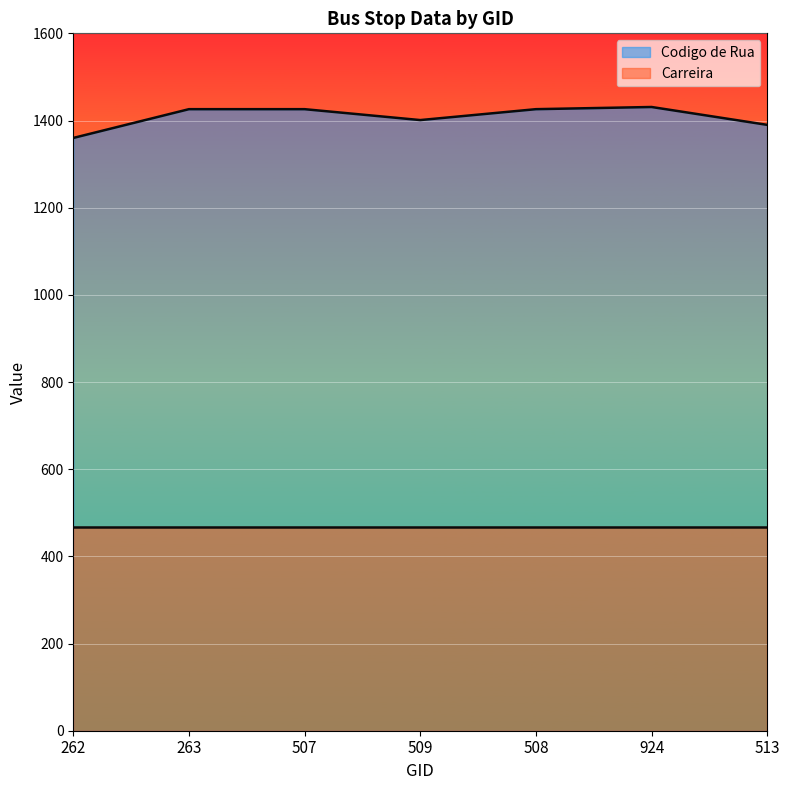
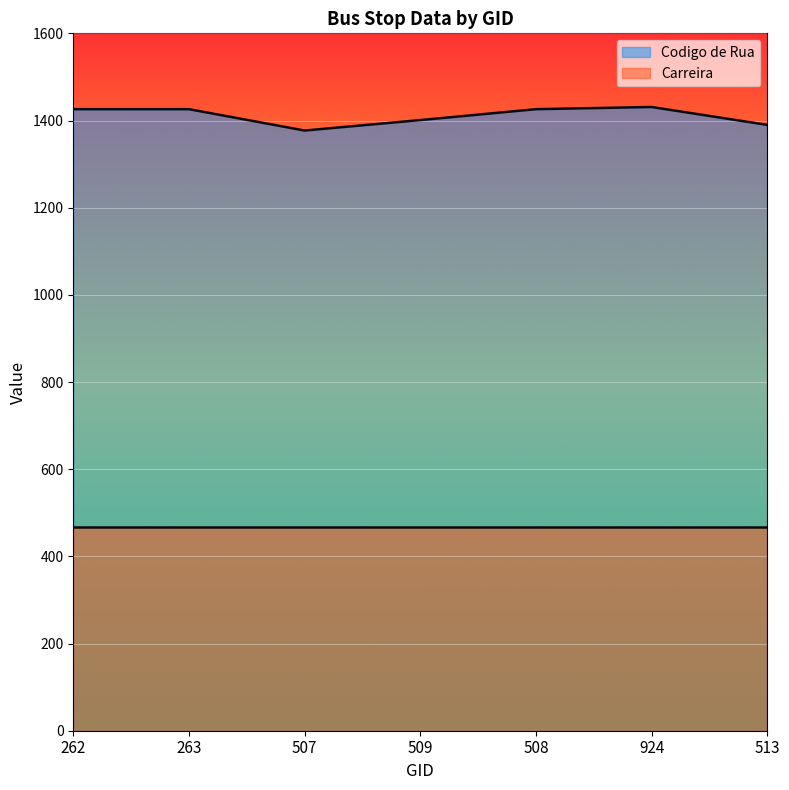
  {
    "Codigo de Rua": {
-     "262": 1360,
+     "262": 1430,
      "263": 1430,
-     "507": 1430,
+     "507": 1380,
      "509": 1400,
      "508": 1430,
      "924": 1430,
      "513": 1390
    },
    "Carreira": {
      "262": 470,
      "263": 470,
      "507": 470,
      "509": 470,
      "508": 470,
      "924": 470,
      "513": 470
    }
  }
